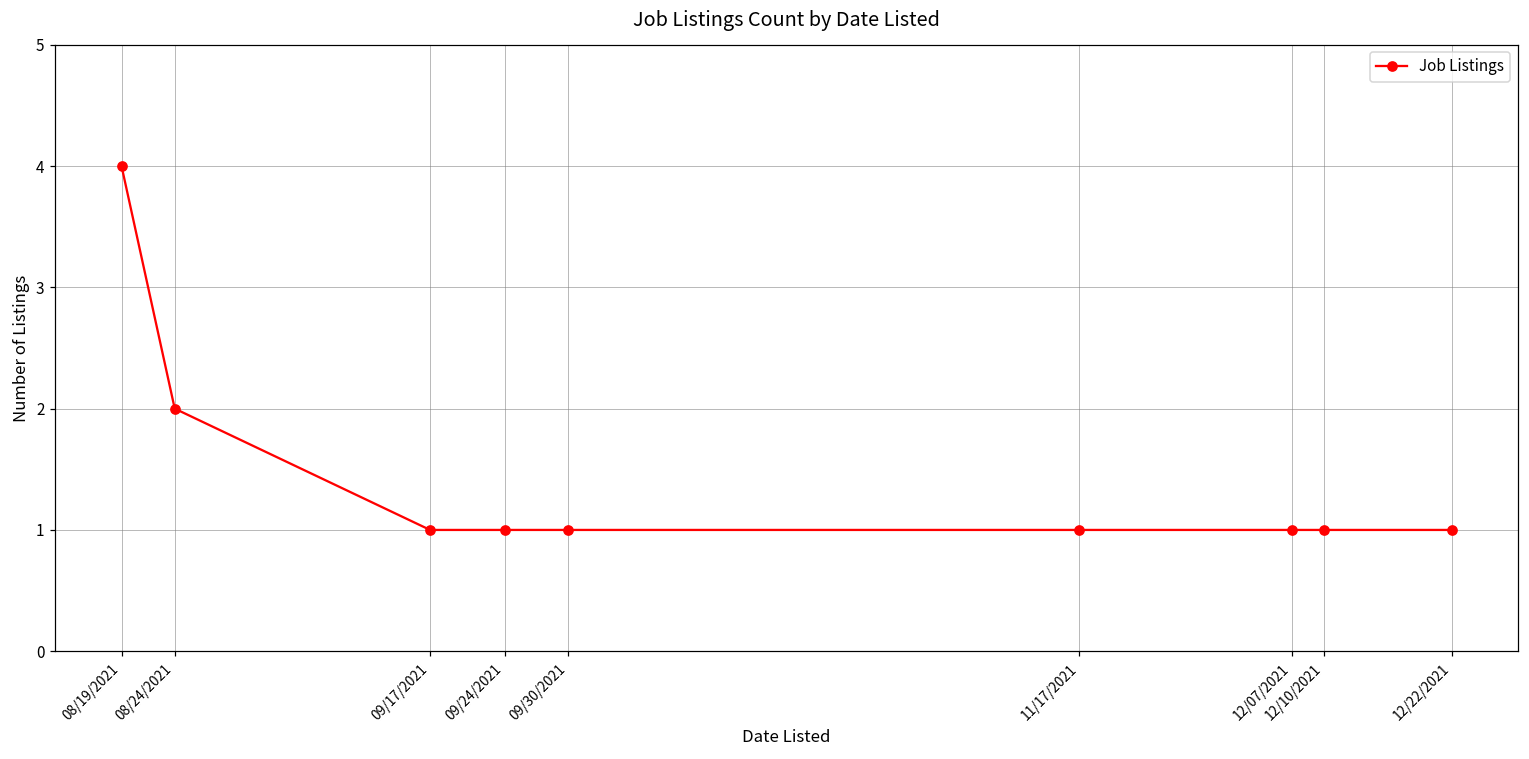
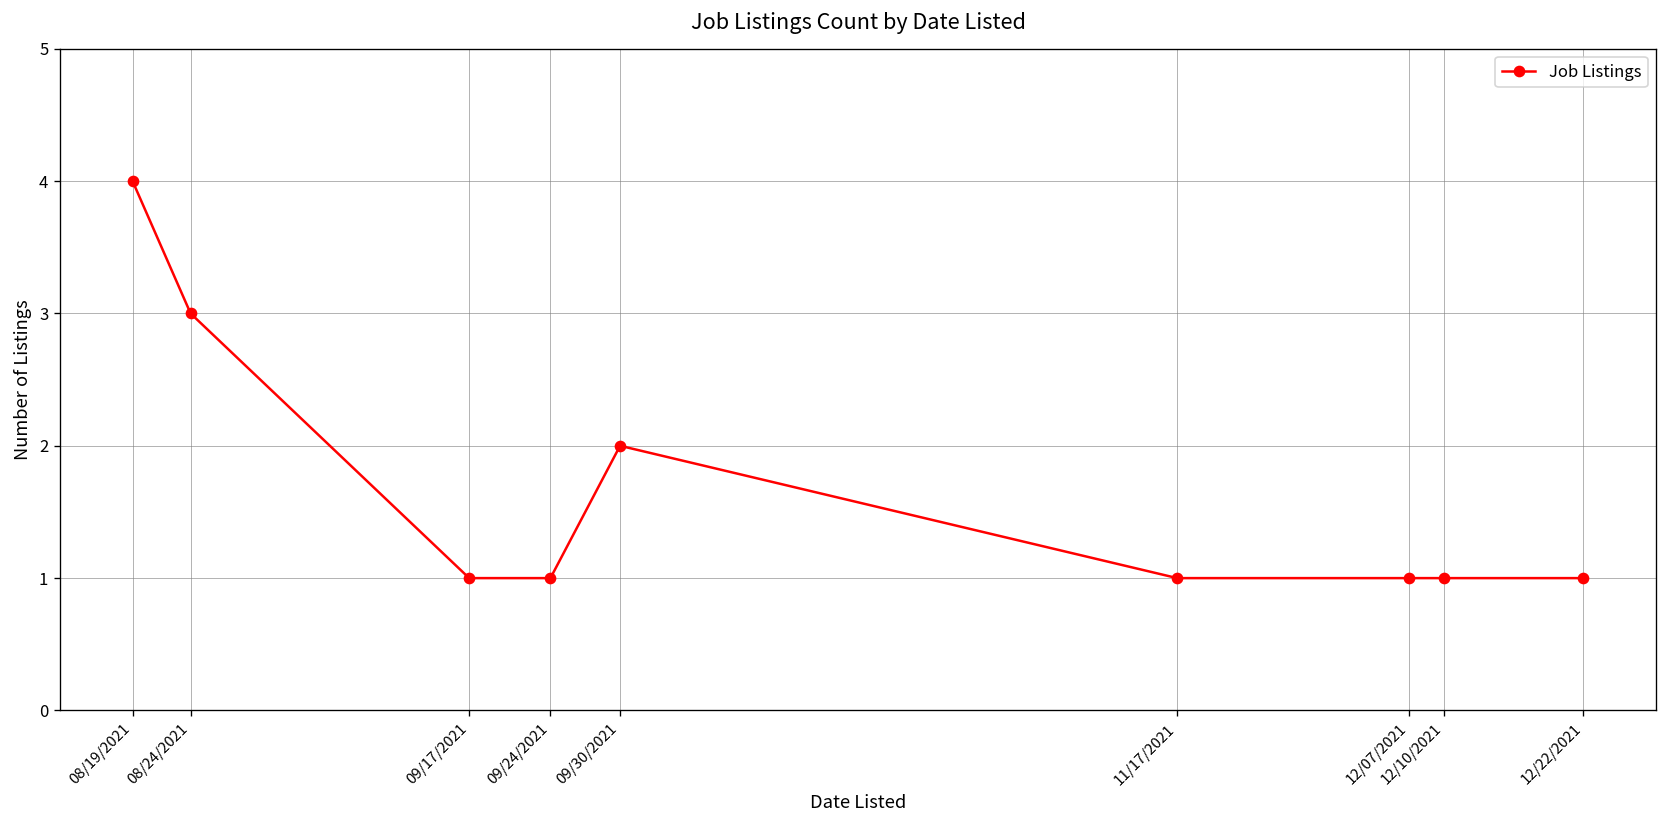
  {
    "08/19/2021": 4,
-   "08/24/2021": 2,
+   "08/24/2021": 3,
    "09/17/2021": 1,
    "09/24/2021": 1,
-   "09/30/2021": 1,
+   "09/30/2021": 2,
    "11/17/2021": 1,
    "12/07/2021": 1,
    "12/10/2021": 1,
    "12/22/2021": 1
  }
